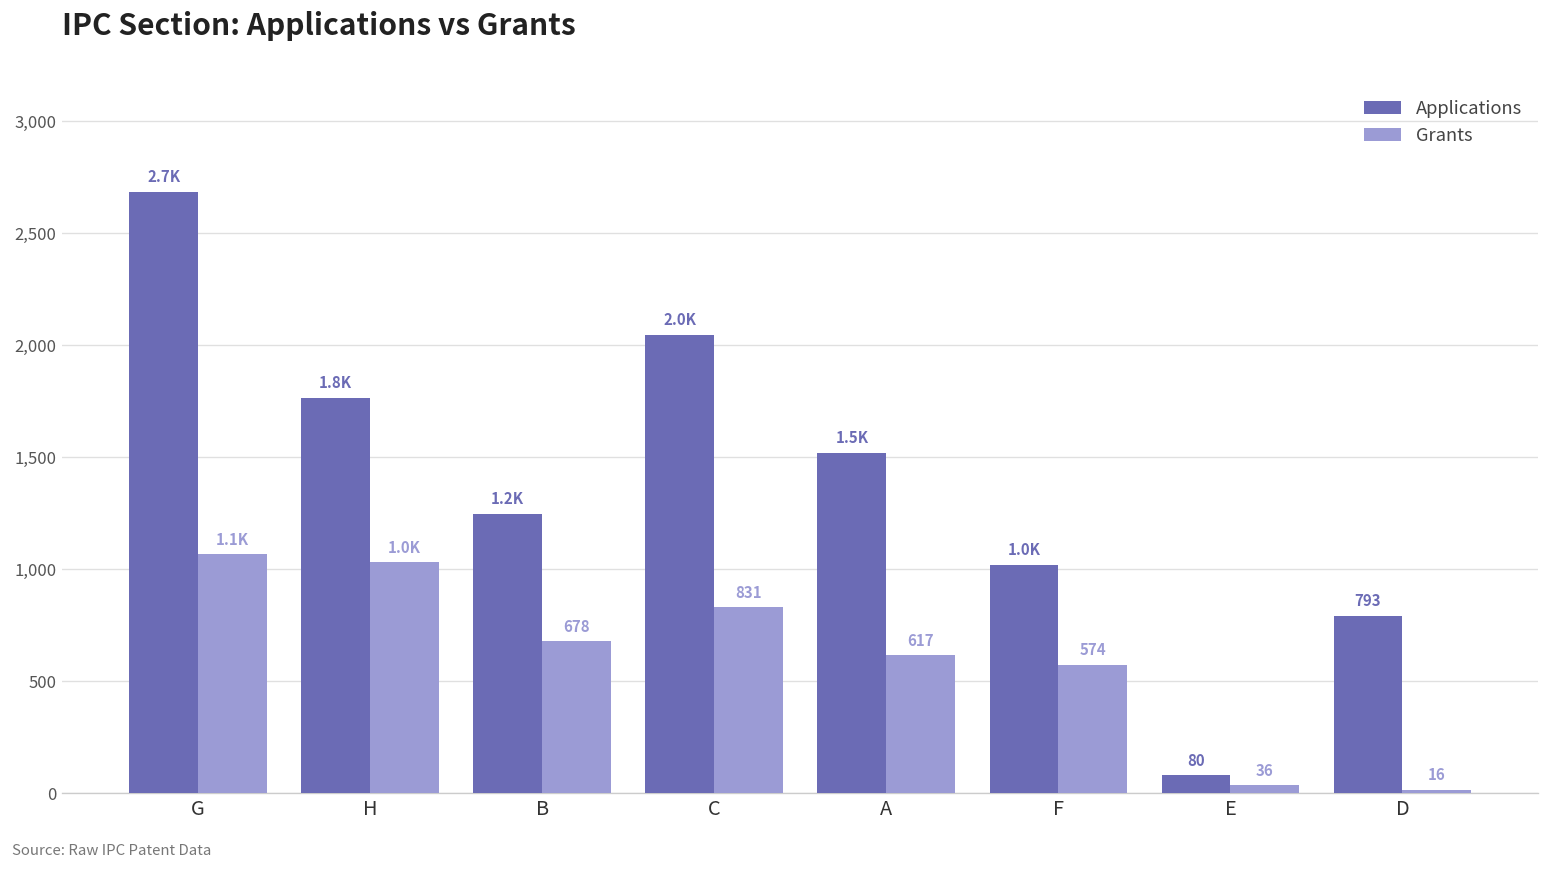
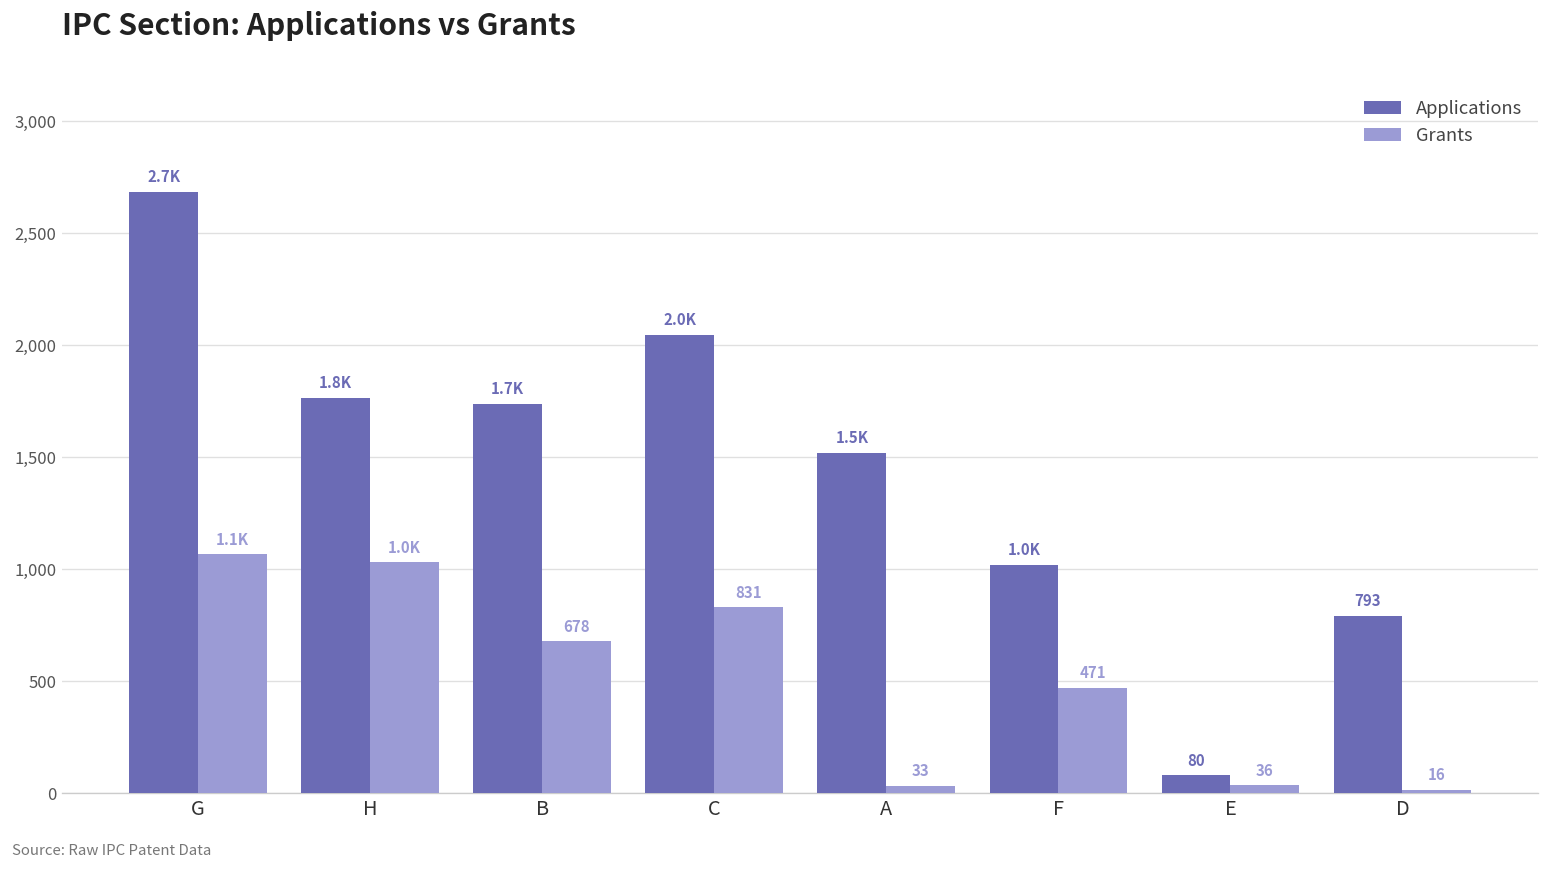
  {
    "Applications": {
      "G": "2.7K",
      "H": "1.8K",
-     "B": "1.2K",
+     "B": "1.7K",
      "C": "2.0K",
      "A": "1.5K",
      "F": "1.0K",
      "E": "80",
      "D": "793"
    },
    "Grants": {
      "G": "1.1K",
      "H": "1.0K",
      "B": "678",
      "C": "831",
-     "A": "617",
-     "F": "574",
+     "A": "33",
+     "F": "471",
      "E": "36",
      "D": "16"
    }
  }
